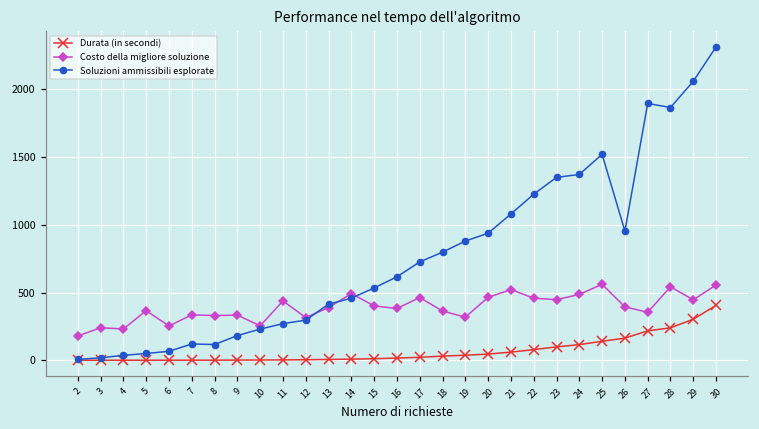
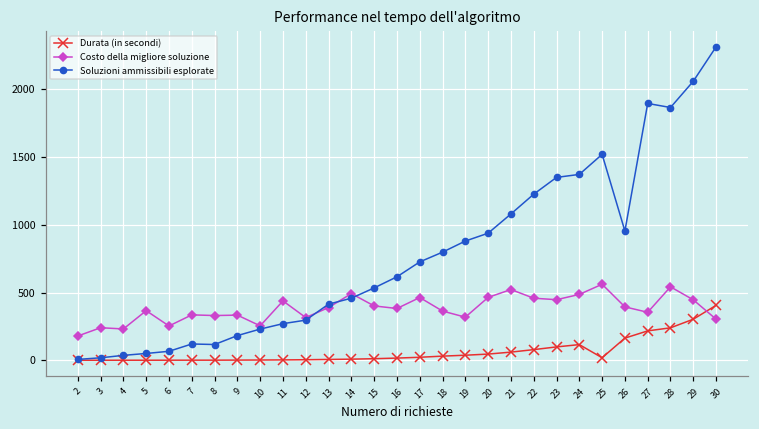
  {
    "Durata (in secondi)": {
      "4": 0,
      "5": 0,
      "6": 0,
      "7": 0,
      "8": 0,
      "9": 0,
      "10": 0,
      "11": 0,
      "12": 0,
      "13": 10,
      "14": 10,
      "15": 10,
      "16": 20,
      "17": 20,
      "18": 30,
      "19": 40,
      "20": 50,
      "21": 60,
      "22": 80,
      "23": 100,
      "24": 120,
-     "25": 140,
+     "25": 20,
      "26": 160,
      "27": 220,
      "28": 240,
      "29": 300,
      "30": 410
    },
    "Costo della migliore soluzione": {
      "2": 180,
      "3": 240,
      "4": 230,
      "5": 370,
      "6": 250,
      "7": 340,
      "8": 330,
      "9": 330,
      "10": 250,
      "11": 440,
      "13": 390,
      "14": 490,
      "15": 400,
      "16": 380,
      "17": 460,
      "18": 360,
      "19": 320,
      "20": 460,
      "21": 520,
      "22": 460,
      "23": 450,
      "24": 490,
      "25": 560,
      "26": 390,
      "27": 350,
      "28": 540,
      "29": 450,
-     "30": 560
+     "30": 300
    },
    "Soluzioni ammissibili esplorate": {
      "4": 40,
      "5": 50,
      "6": 70,
      "7": 120,
      "8": 120,
      "9": 180,
      "10": 230,
      "11": 270,
      "13": 410,
      "14": 460,
      "15": 530,
      "16": 620,
      "17": 730,
      "18": 800,
      "19": 880,
      "20": 940,
      "21": 1080,
      "22": 1230,
      "23": 1350,
      "24": 1370,
      "25": 1520,
      "26": 950,
      "27": 1900,
      "28": 1870,
      "29": 2060,
      "30": 2310
    }
  }
